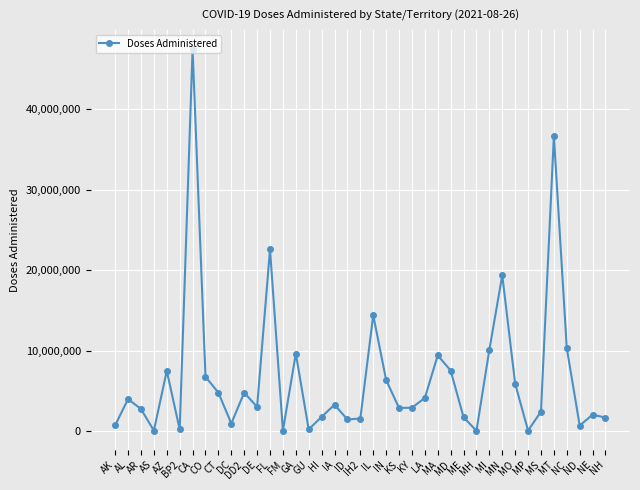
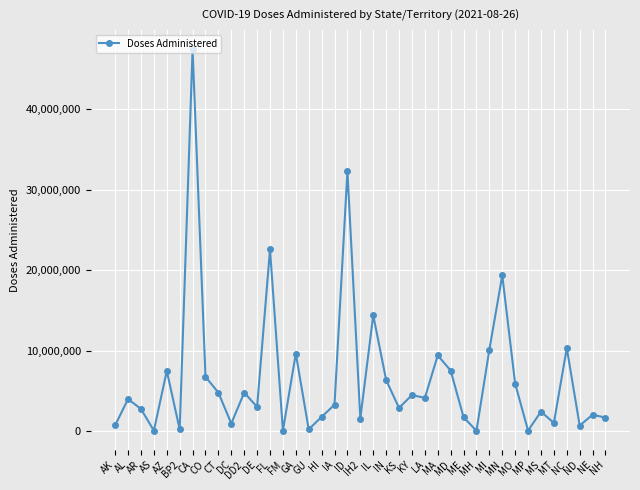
  {
    "AK": "1,000,000",
    "AL": "4,000,000",
    "AR": "3,000,000",
    "AS": "0",
    "AZ": "7,000,000",
    "BP2": "0",
    "CO": "7,000,000",
    "CT": "5,000,000",
    "DC": "1,000,000",
    "DD2": "5,000,000",
    "DE": "3,000,000",
    "FL": "23,000,000",
    "FM": "0",
    "GA": "10,000,000",
    "GU": "0",
    "HI": "2,000,000",
    "IA": "3,000,000",
-   "ID": "1,000,000",
+   "ID": "32,000,000",
    "IH2": "2,000,000",
    "IL": "14,000,000",
    "IN": "6,000,000",
    "KS": "3,000,000",
-   "KY": "3,000,000",
+   "KY": "4,000,000",
    "LA": "4,000,000",
    "MA": "9,000,000",
    "MD": "8,000,000",
    "ME": "2,000,000",
    "MH": "0",
    "MI": "10,000,000",
    "MN": "19,000,000",
    "MO": "6,000,000",
    "MP": "0",
    "MS": "2,000,000",
-   "MT": "37,000,000",
+   "MT": "1,000,000",
    "NC": "10,000,000",
    "ND": "1,000,000",
    "NE": "2,000,000",
    "NH": "2,000,000"
  }
